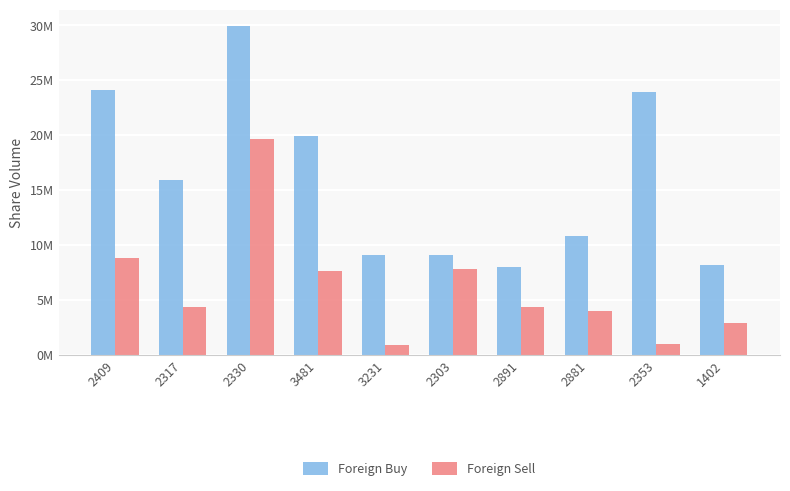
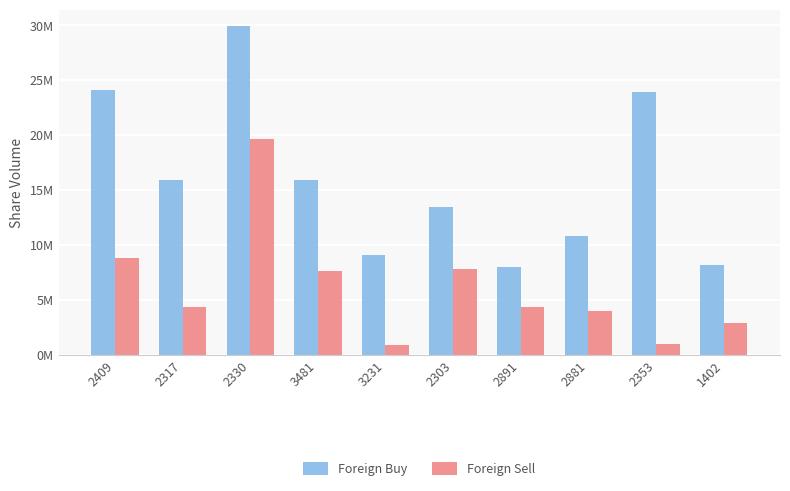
  {
    "Foreign Buy": {
      "2409": 24100000,
      "2317": 15900000,
      "2330": 29900000,
-     "3481": 19900000,
+     "3481": 15900000,
      "3231": 9100000,
-     "2303": 9100000,
+     "2303": 13400000,
      "2891": 8000000,
      "2881": 10800000,
      "2353": 23900000,
      "1402": 8200000
    },
    "Foreign Sell": {
      "2409": 8800000,
      "2317": 4300000,
      "2330": 19600000,
      "3481": 7600000,
      "3231": 900000,
      "2303": 7800000,
      "2891": 4300000,
      "2881": 4000000,
      "2353": 1000000,
      "1402": 2900000
    }
  }
